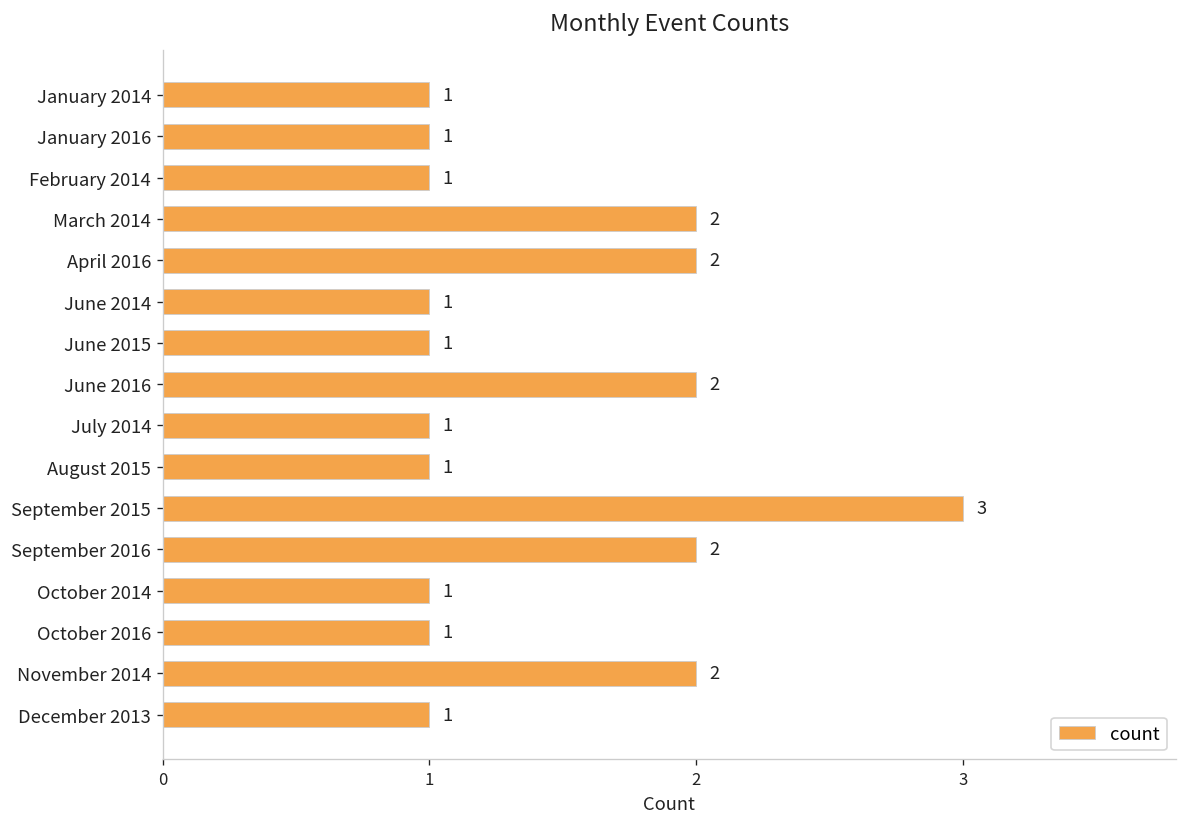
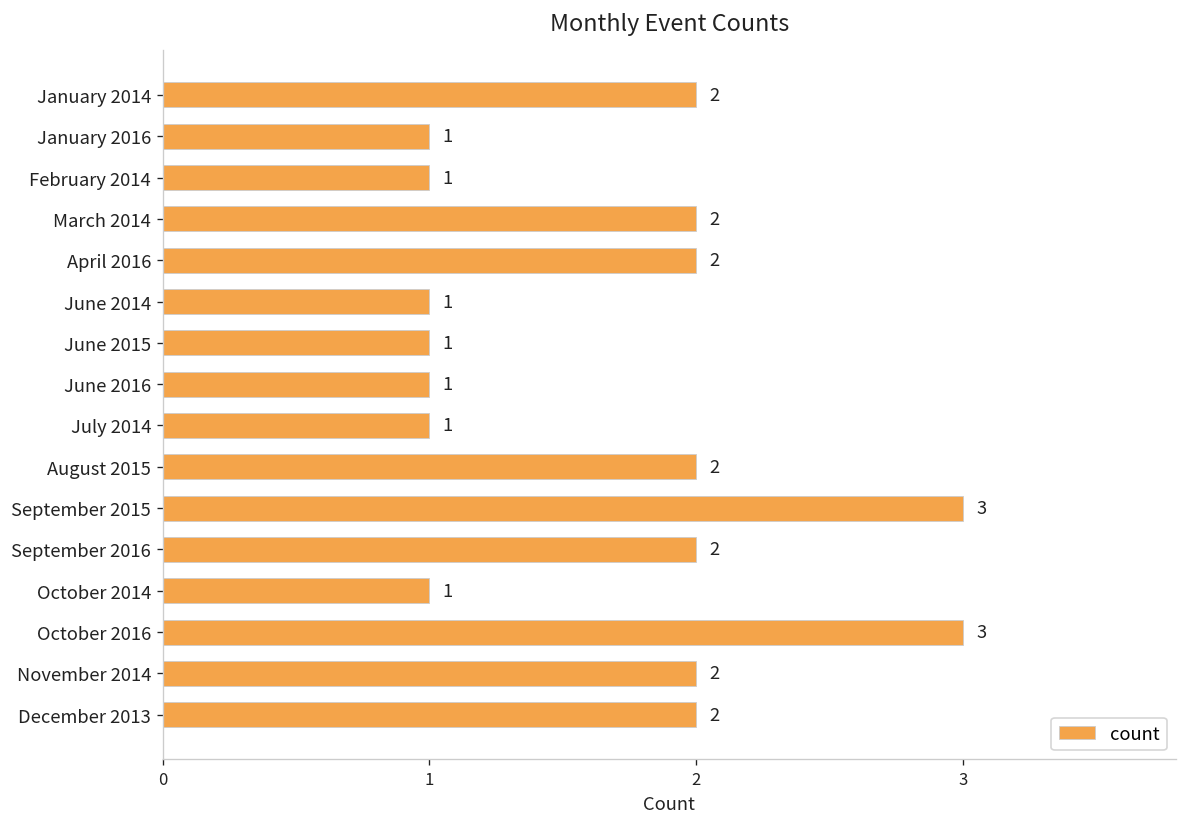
  {
-   "January 2014": 1,
+   "January 2014": 2,
    "January 2016": 1,
    "February 2014": 1,
    "March 2014": 2,
    "April 2016": 2,
    "June 2014": 1,
    "June 2015": 1,
-   "June 2016": 2,
+   "June 2016": 1,
    "July 2014": 1,
-   "August 2015": 1,
+   "August 2015": 2,
    "September 2015": 3,
    "September 2016": 2,
    "October 2014": 1,
-   "October 2016": 1,
+   "October 2016": 3,
    "November 2014": 2,
-   "December 2013": 1
+   "December 2013": 2
  }
